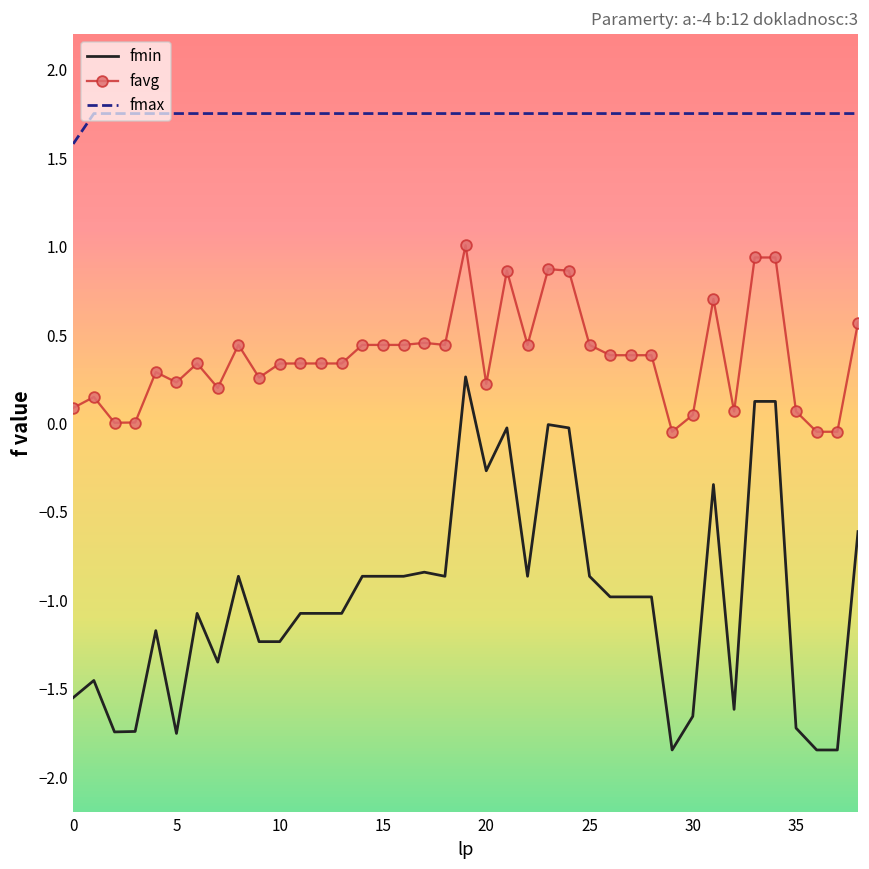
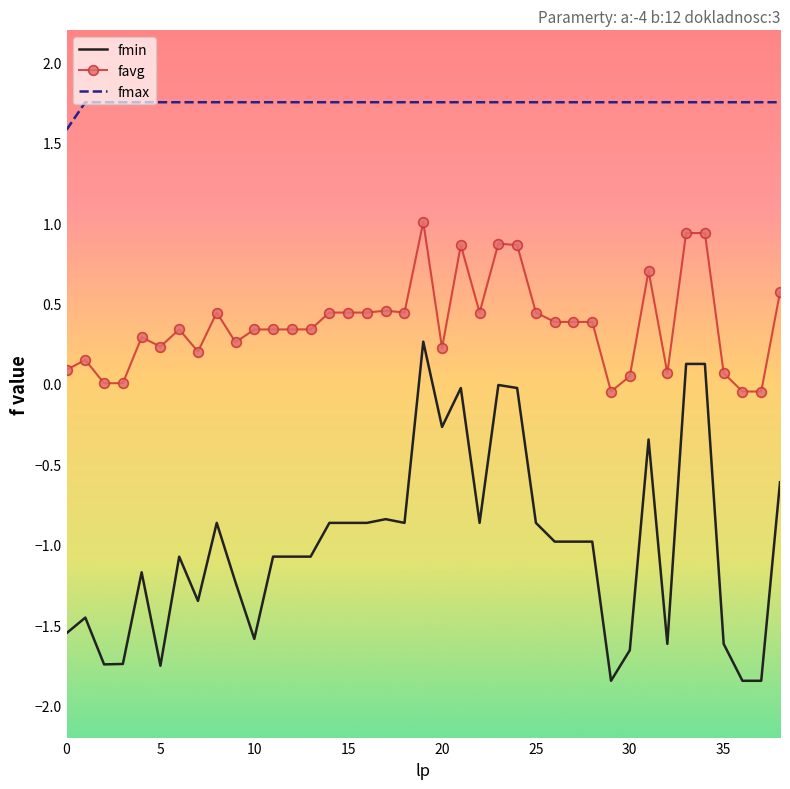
  {
    "fmin": {
      "0": -1.55,
      "5": -1.75,
-     "10": -1.23,
+     "10": -1.59,
      "15": -0.86,
      "20": -0.27,
      "25": -0.86,
      "30": -1.66,
-     "35": -1.72
+     "35": -1.62
    },
    "favg": {
      "0": 0.09,
      "5": 0.23,
      "10": 0.34,
      "15": 0.44,
      "20": 0.22,
      "25": 0.44,
      "30": 0.05,
      "35": 0.07
    },
    "fmax": {
      "0": 1.58,
      "5": 1.75,
      "10": 1.75,
      "15": 1.75,
      "20": 1.75,
      "25": 1.75,
      "30": 1.75,
      "35": 1.75
    }
  }
